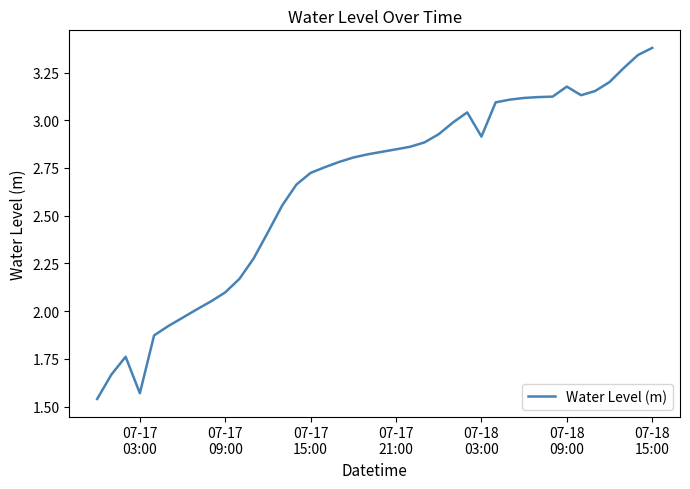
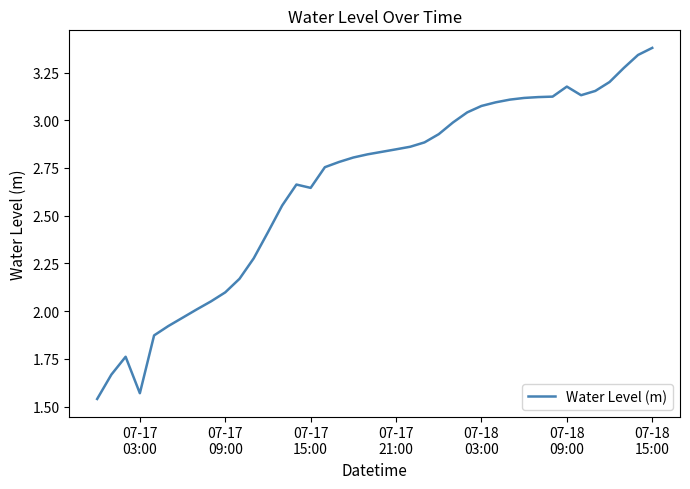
  {
    "07-17 03:00": 1.57,
    "07-17 09:00": 2.10,
-   "07-17 15:00": 2.72,
+   "07-17 15:00": 2.65,
    "07-17 21:00": 2.85,
-   "07-18 03:00": 2.91,
+   "07-18 03:00": 3.07,
    "07-18 09:00": 3.18,
    "07-18 15:00": 3.38
  }
